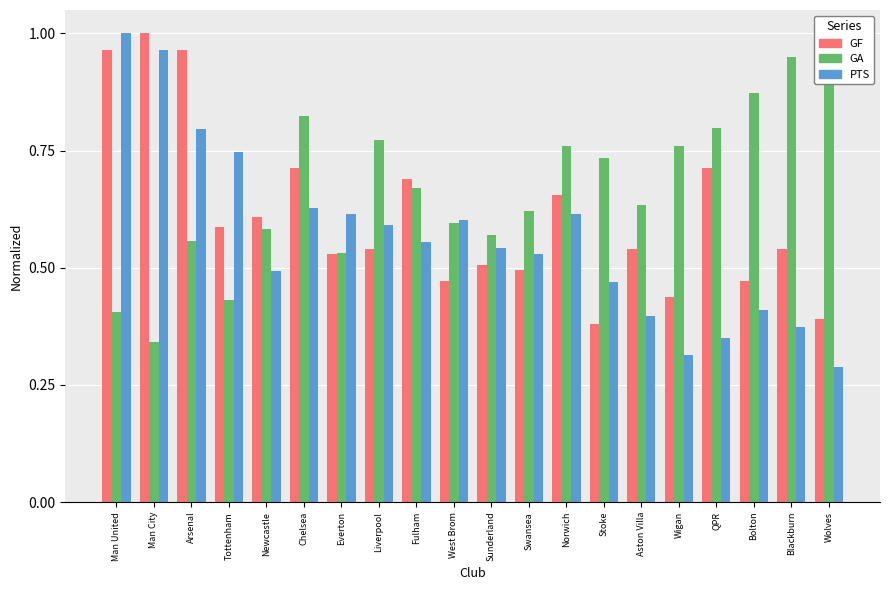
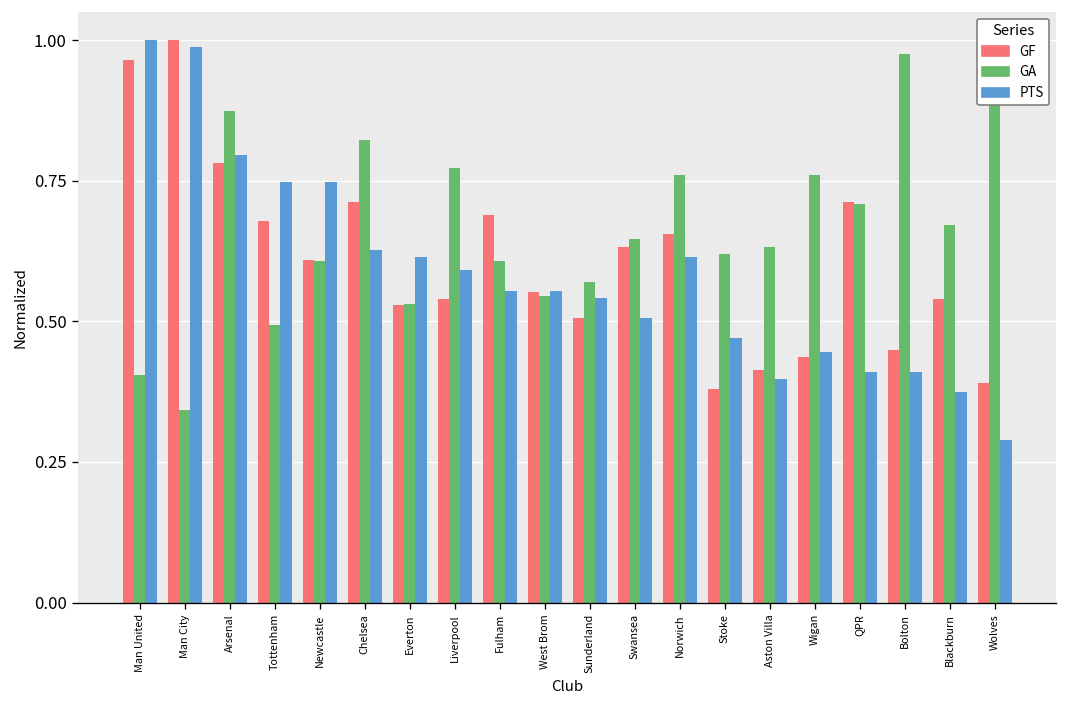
  {
    "GF": {
      "Man United": 0.97,
      "Man City": 1.00,
-     "Arsenal": 0.97,
-     "Tottenham": 0.59,
+     "Arsenal": 0.78,
+     "Tottenham": 0.68,
      "Newcastle": 0.61,
      "Chelsea": 0.71,
      "Everton": 0.53,
      "Liverpool": 0.54,
      "Fulham": 0.69,
-     "West Brom": 0.47,
+     "West Brom": 0.55,
      "Sunderland": 0.51,
-     "Swansea": 0.49,
+     "Swansea": 0.63,
      "Norwich": 0.66,
      "Stoke": 0.38,
-     "Aston Villa": 0.54,
+     "Aston Villa": 0.41,
      "Wigan": 0.44,
      "QPR": 0.71,
-     "Bolton": 0.47,
+     "Bolton": 0.45,
      "Blackburn": 0.54,
      "Wolves": 0.39
    },
    "GA": {
      "Man United": 0.41,
      "Man City": 0.34,
-     "Arsenal": 0.56,
-     "Tottenham": 0.43,
-     "Newcastle": 0.58,
+     "Arsenal": 0.87,
+     "Tottenham": 0.49,
+     "Newcastle": 0.61,
      "Chelsea": 0.82,
      "Everton": 0.53,
      "Liverpool": 0.77,
-     "Fulham": 0.67,
-     "West Brom": 0.59,
+     "Fulham": 0.61,
+     "West Brom": 0.54,
      "Sunderland": 0.57,
-     "Swansea": 0.62,
+     "Swansea": 0.65,
      "Norwich": 0.76,
-     "Stoke": 0.73,
+     "Stoke": 0.62,
      "Aston Villa": 0.63,
      "Wigan": 0.76,
-     "QPR": 0.80,
-     "Bolton": 0.87,
-     "Blackburn": 0.95
+     "QPR": 0.71,
+     "Bolton": 0.97,
+     "Blackburn": 0.67
    },
    "PTS": {
      "Man United": 1.00,
-     "Man City": 0.96,
+     "Man City": 0.99,
      "Arsenal": 0.80,
      "Tottenham": 0.75,
-     "Newcastle": 0.49,
+     "Newcastle": 0.75,
      "Chelsea": 0.63,
      "Everton": 0.61,
      "Liverpool": 0.59,
      "Fulham": 0.55,
-     "West Brom": 0.60,
+     "West Brom": 0.55,
      "Sunderland": 0.54,
-     "Swansea": 0.53,
+     "Swansea": 0.51,
      "Norwich": 0.61,
      "Stoke": 0.47,
      "Aston Villa": 0.40,
-     "Wigan": 0.31,
-     "QPR": 0.35,
+     "Wigan": 0.45,
+     "QPR": 0.41,
      "Bolton": 0.41,
      "Blackburn": 0.37,
      "Wolves": 0.29
    }
  }
